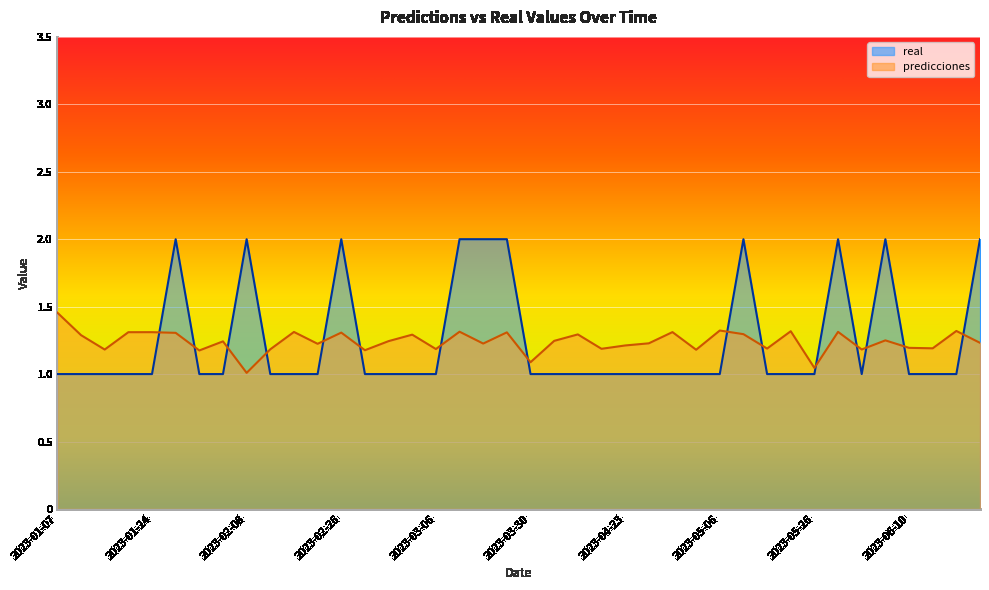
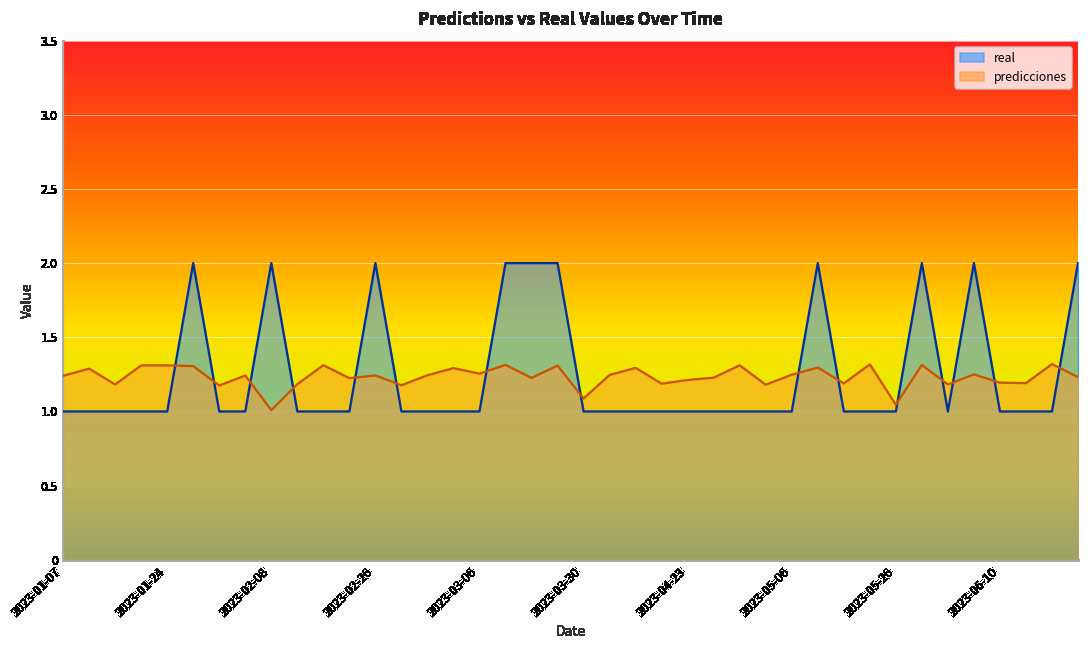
  {
    "real": {
      "2023-01-07": 1.00,
      "2023-01-24": 1.00,
      "2023-02-08": 2.00,
      "2023-02-26": 2.00,
      "2023-03-06": 1.00,
      "2023-03-30": 1.00,
      "2023-04-23": 1.00,
      "2023-05-06": 1.00,
      "2023-05-26": 1.00,
      "2023-06-10": 1.00
    },
    "predicciones": {
-     "2023-01-07": 1.46,
+     "2023-01-07": 1.24,
      "2023-01-24": 1.31,
      "2023-02-08": 1.01,
-     "2023-02-26": 1.31,
-     "2023-03-06": 1.19,
+     "2023-02-26": 1.24,
+     "2023-03-06": 1.25,
      "2023-03-30": 1.09,
      "2023-04-23": 1.21,
-     "2023-05-06": 1.32,
+     "2023-05-06": 1.25,
      "2023-05-26": 1.05,
      "2023-06-10": 1.19
    }
  }
